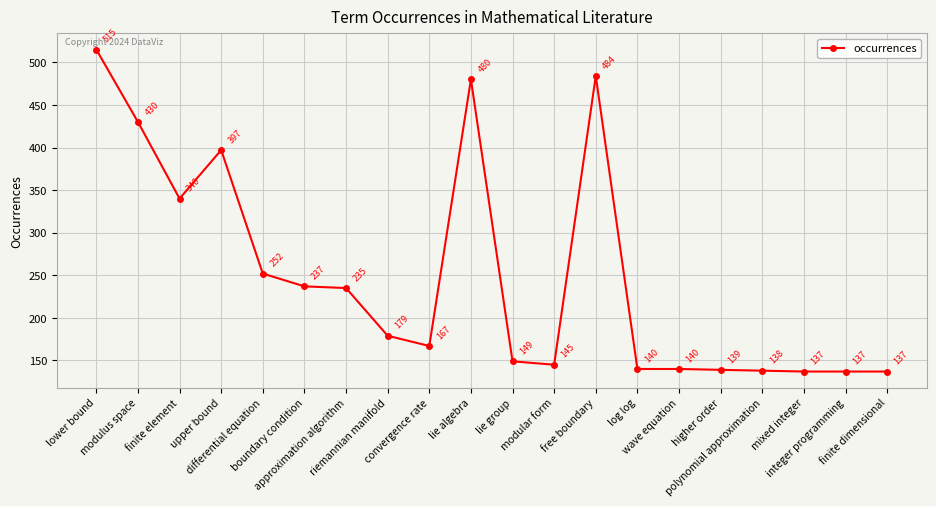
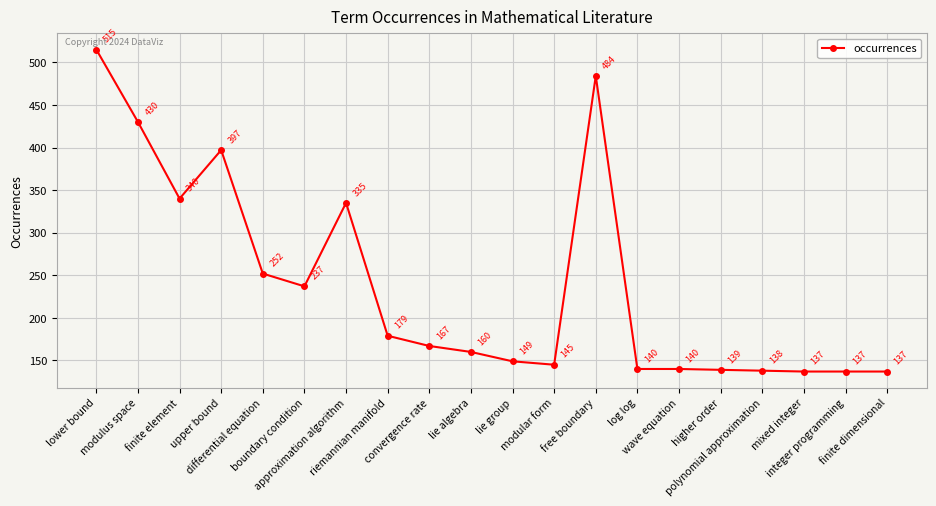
  {
    "modulus space": 430,
    "finite element": 340,
    "upper bound": 397,
    "differential equation": 252,
    "boundary condition": 237,
-   "approximation algorithm": 235,
+   "approximation algorithm": 335,
    "riemannian manifold": 179,
    "convergence rate": 167,
-   "lie algebra": 480,
+   "lie algebra": 160,
    "lie group": 149,
    "modular form": 145,
    "free boundary": 484,
    "log log": 140,
    "wave equation": 140,
    "higher order": 139,
    "polynomial approximation": 138,
    "mixed integer": 137,
    "integer programming": 137,
    "finite dimensional": 137
  }
